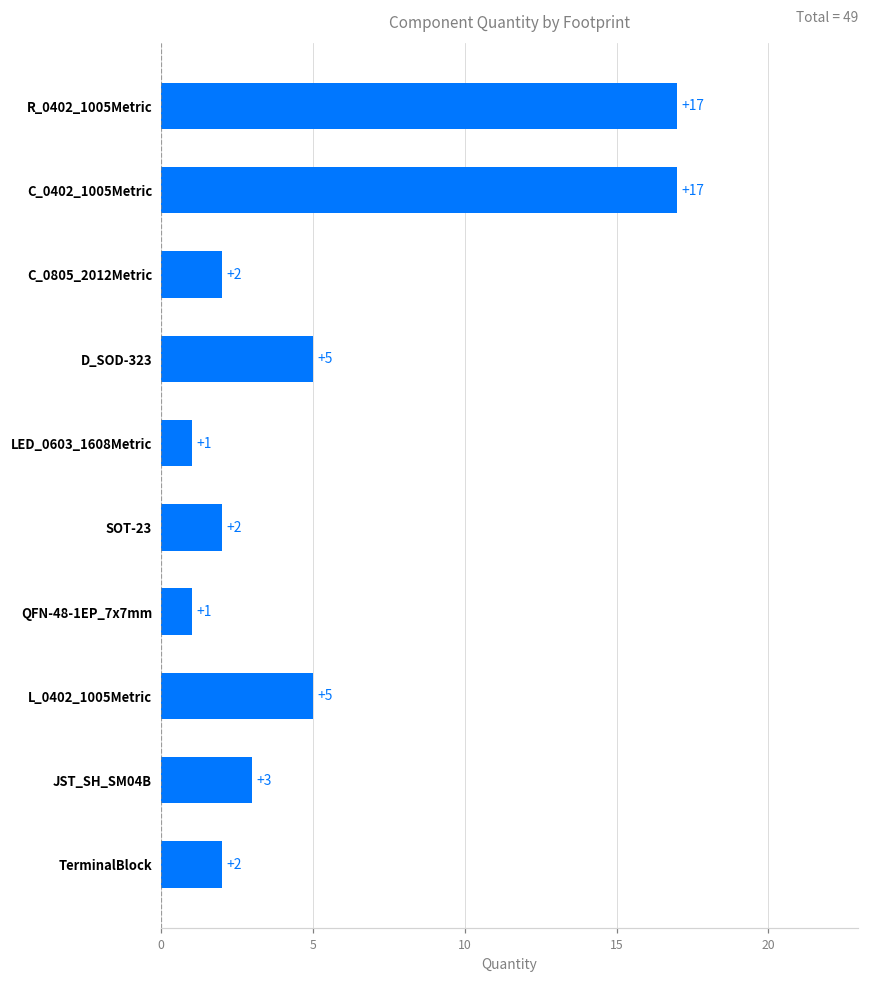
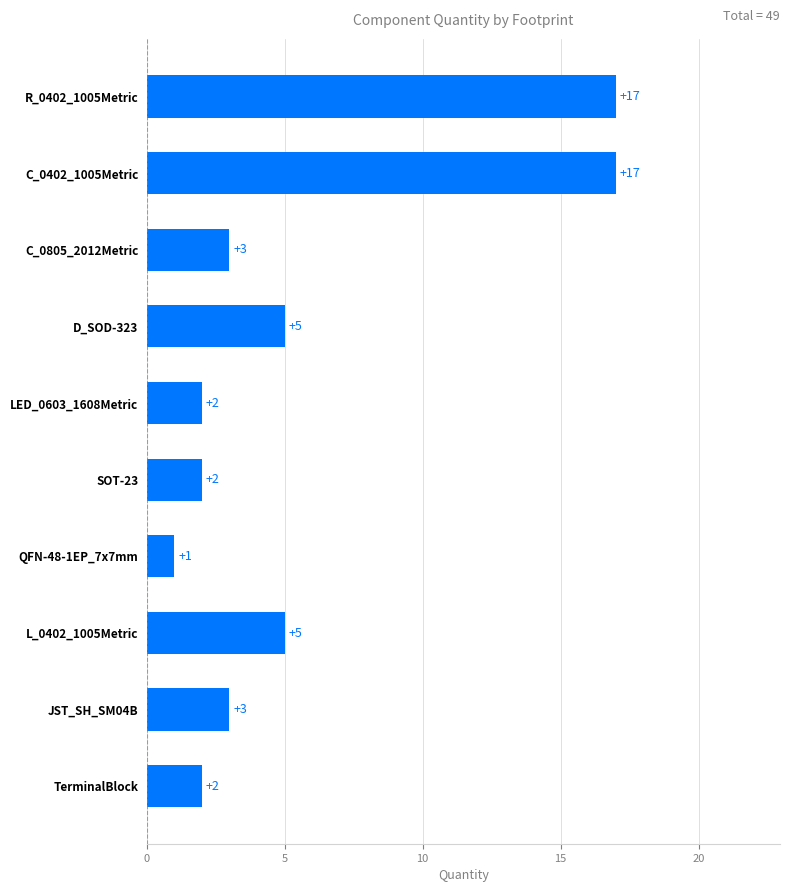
  {
    "R_0402_1005Metric": "+17",
    "C_0402_1005Metric": "+17",
-   "C_0805_2012Metric": "+2",
+   "C_0805_2012Metric": "+3",
    "D_SOD-323": "+5",
-   "LED_0603_1608Metric": "+1",
+   "LED_0603_1608Metric": "+2",
    "SOT-23": "+2",
    "QFN-48-1EP_7x7mm": "+1",
    "L_0402_1005Metric": "+5",
    "JST_SH_SM04B": "+3",
    "TerminalBlock": "+2"
  }
